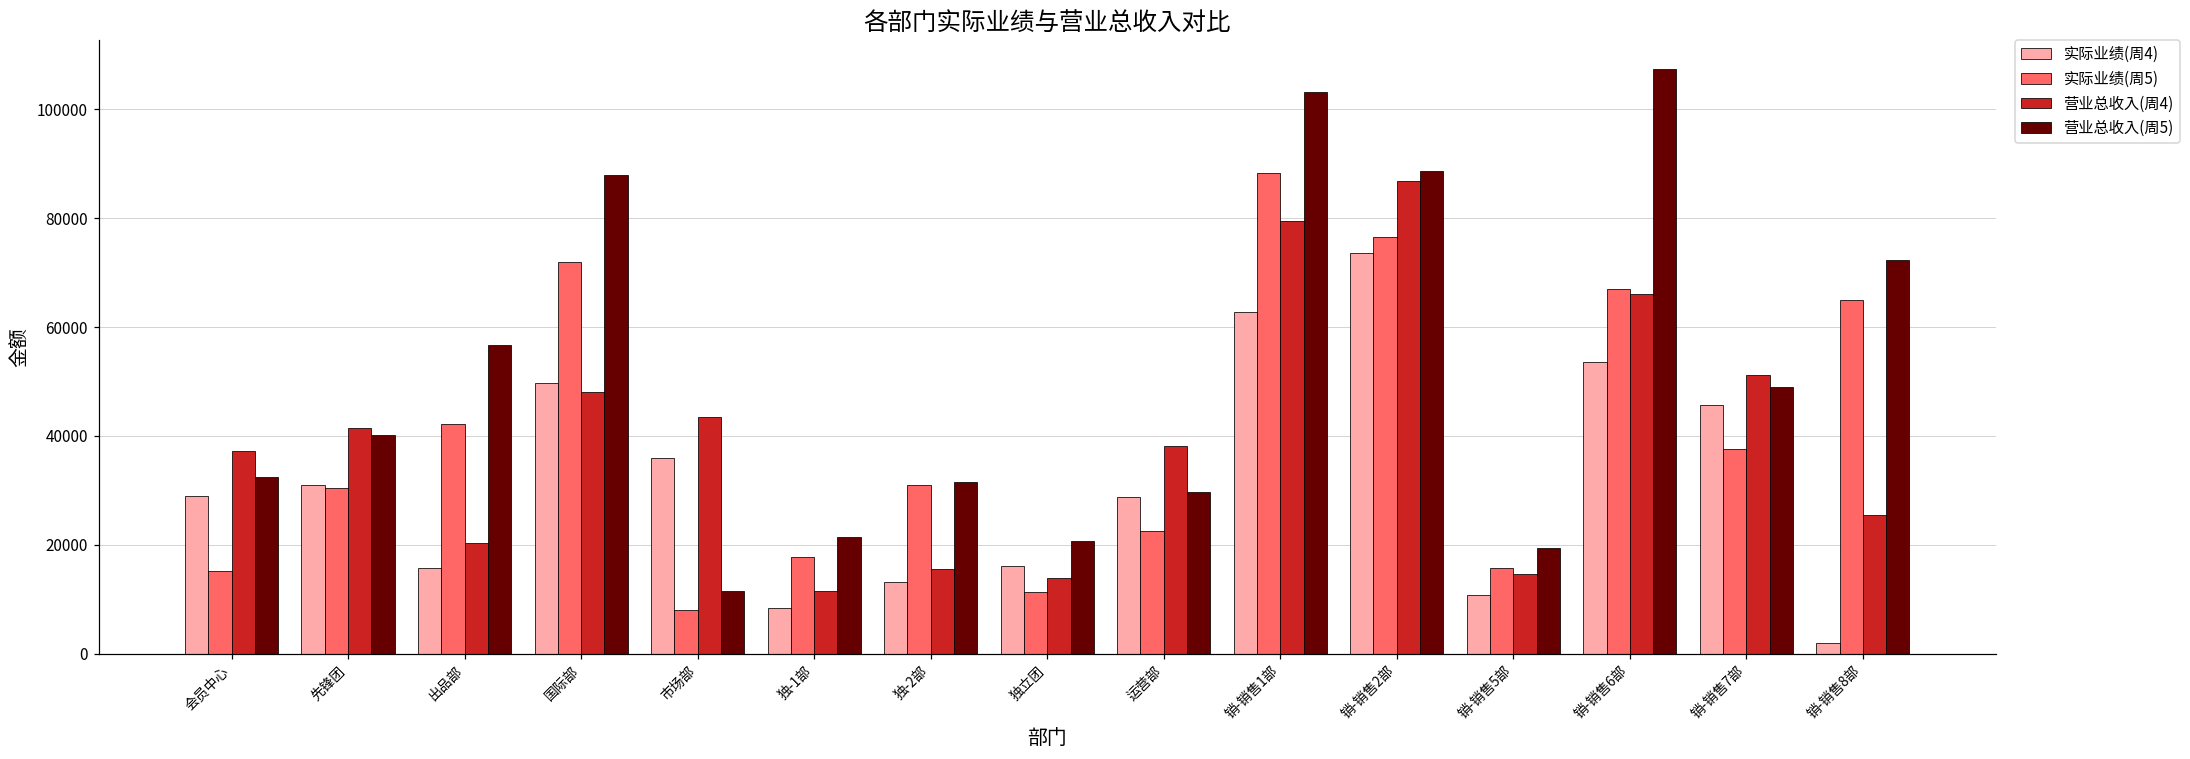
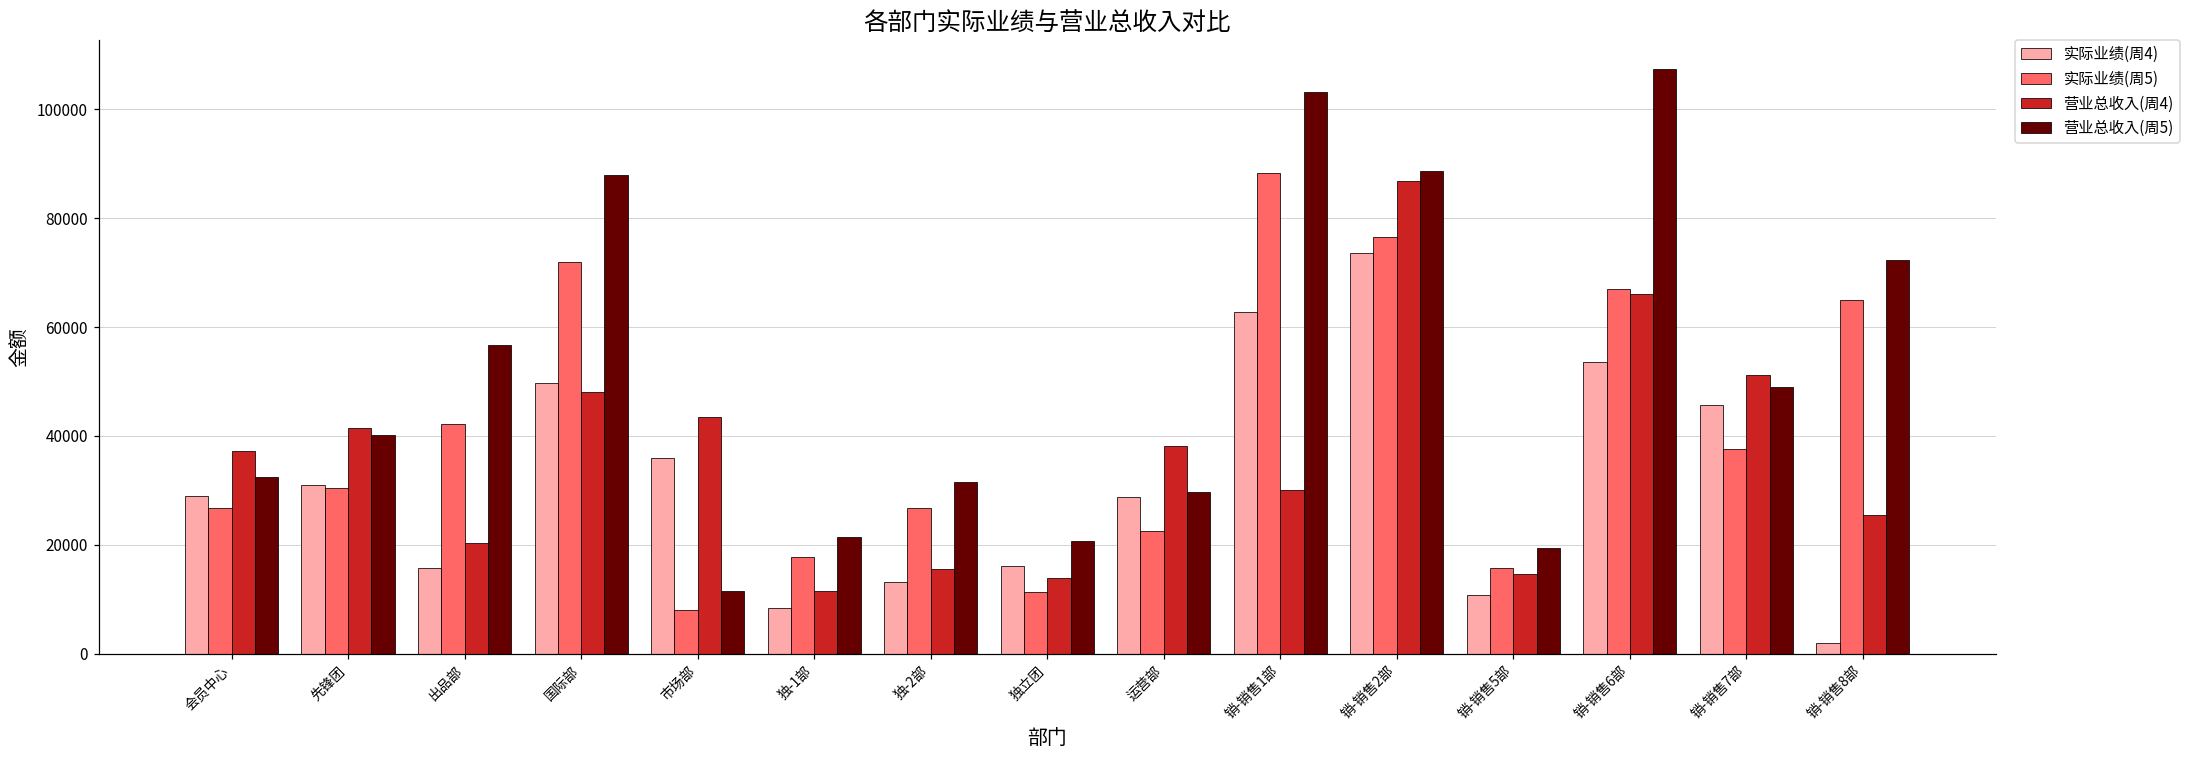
  {
    "实际业绩(周4)": {
      "会员中心": 29000,
      "先锋团": 31000,
      "出品部": 16000,
      "国际部": 50000,
      "市场部": 36000,
      "独-1部": 8000,
      "独-2部": 13000,
      "独立团": 16000,
      "运营部": 29000,
      "销-销售1部": 63000,
      "销-销售2部": 74000,
      "销-销售5部": 11000,
      "销-销售6部": 54000,
      "销-销售7部": 46000,
      "销-销售8部": 2000
    },
    "实际业绩(周5)": {
-     "会员中心": 15000,
+     "会员中心": 27000,
      "先锋团": 30000,
      "出品部": 42000,
      "国际部": 72000,
      "市场部": 8000,
      "独-1部": 18000,
-     "独-2部": 31000,
+     "独-2部": 27000,
      "独立团": 11000,
      "运营部": 22000,
      "销-销售1部": 88000,
      "销-销售2部": 77000,
      "销-销售5部": 16000,
      "销-销售6部": 67000,
      "销-销售7部": 38000,
      "销-销售8部": 65000
    },
    "营业总收入(周4)": {
      "会员中心": 37000,
      "先锋团": 42000,
      "出品部": 20000,
      "国际部": 48000,
      "市场部": 43000,
      "独-1部": 12000,
      "独-2部": 16000,
      "独立团": 14000,
      "运营部": 38000,
-     "销-销售1部": 80000,
+     "销-销售1部": 30000,
      "销-销售2部": 87000,
      "销-销售5部": 15000,
      "销-销售6部": 66000,
      "销-销售7部": 51000,
      "销-销售8部": 25000
    },
    "营业总收入(周5)": {
      "会员中心": 32000,
      "先锋团": 40000,
      "出品部": 57000,
      "国际部": 88000,
      "市场部": 11000,
      "独-1部": 21000,
      "独-2部": 31000,
      "独立团": 21000,
      "运营部": 30000,
      "销-销售1部": 103000,
      "销-销售2部": 89000,
      "销-销售5部": 19000,
      "销-销售6部": 107000,
      "销-销售7部": 49000,
      "销-销售8部": 72000
    }
  }
